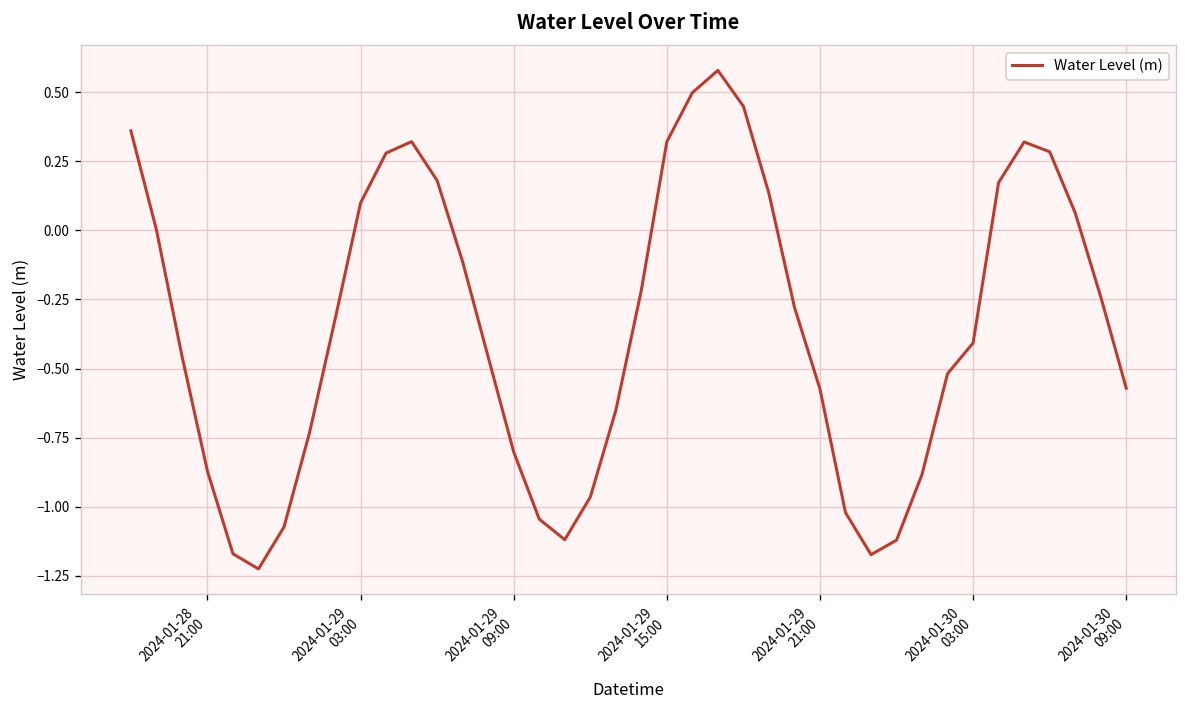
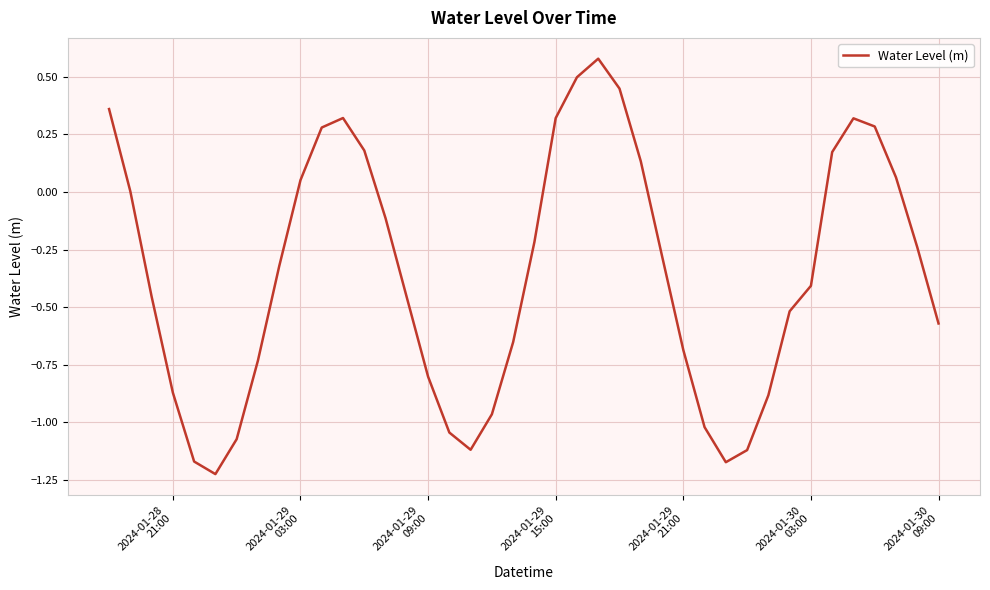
  {
    "2024-01-28 21:00": -0.87,
-   "2024-01-29 03:00": 0.10,
+   "2024-01-29 03:00": 0.05,
    "2024-01-29 09:00": -0.80,
    "2024-01-29 15:00": 0.32,
-   "2024-01-29 21:00": -0.57,
+   "2024-01-29 21:00": -0.69,
    "2024-01-30 03:00": -0.41,
    "2024-01-30 09:00": -0.57
  }
